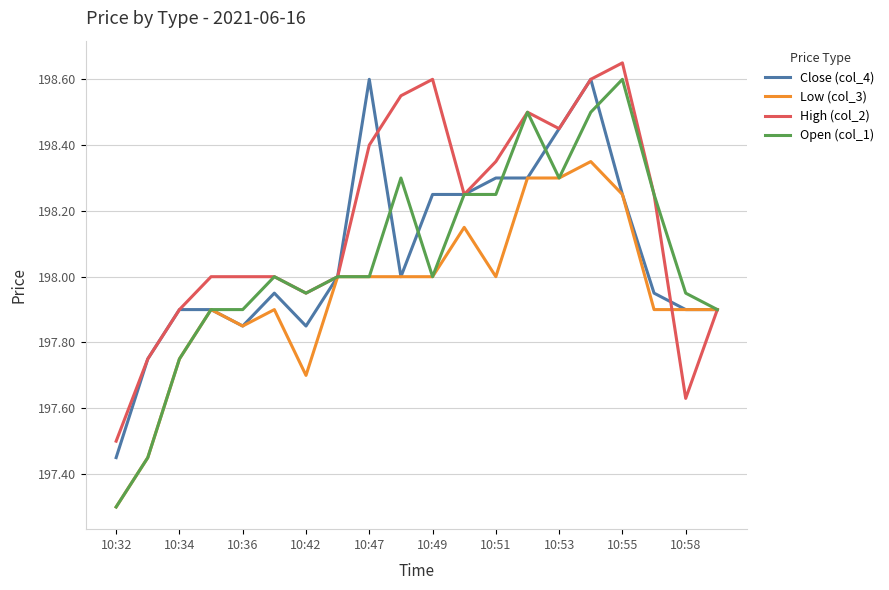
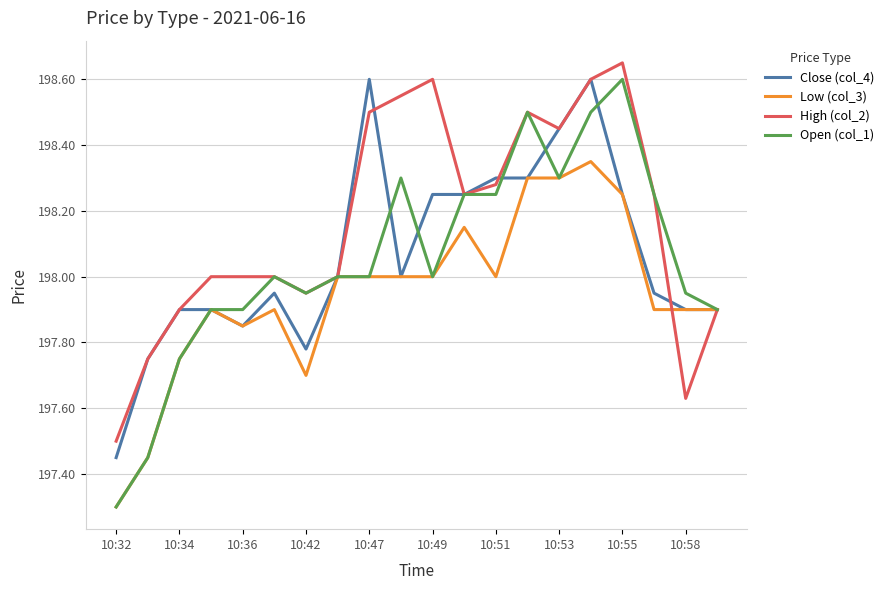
  {
    "Close (col_4)": {
      "10:32": 197.45,
-     "10:42": 197.85,
+     "10:42": 197.78,
      "10:47": 198.60,
      "10:49": 198.25,
      "10:51": 198.30
    },
    "Low (col_3)": {
      "10:42": 197.70,
      "10:51": 198.00
    },
    "High (col_2)": {
      "10:32": 197.50,
      "10:36": 198.00,
-     "10:47": 198.4,
+     "10:47": 198.5,
      "10:49": 198.60,
-     "10:51": 198.35,
+     "10:51": 198.28,
      "10:55": 198.65,
      "10:58": 197.63
    },
    "Open (col_1)": {
      "10:36": 197.90,
      "10:51": 198.25,
      "10:55": 198.60,
      "10:58": 197.95
    }
  }
